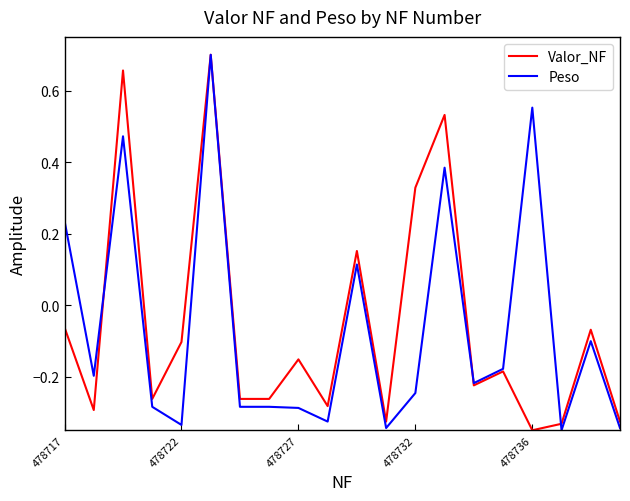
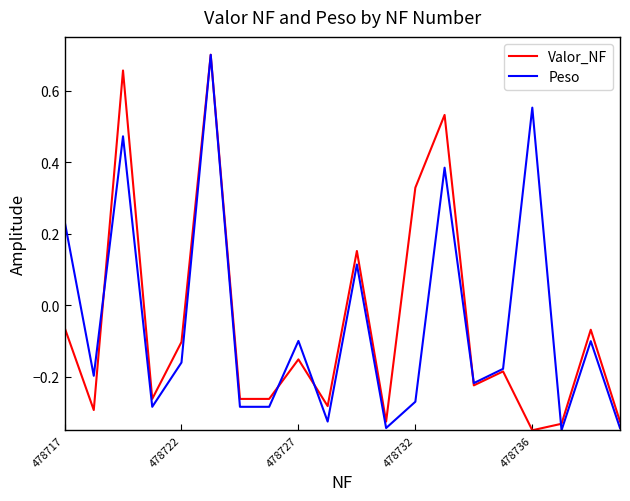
  {
    "Valor_NF": {
      "478717": -0.06,
      "478722": -0.10,
      "478727": -0.15,
      "478732": 0.33,
      "478736": -0.35
    },
    "Peso": {
      "478717": 0.24,
-     "478722": -0.34,
-     "478727": -0.29,
-     "478732": -0.25,
+     "478722": -0.16,
+     "478727": -0.10,
+     "478732": -0.27,
      "478736": 0.55
    }
  }
